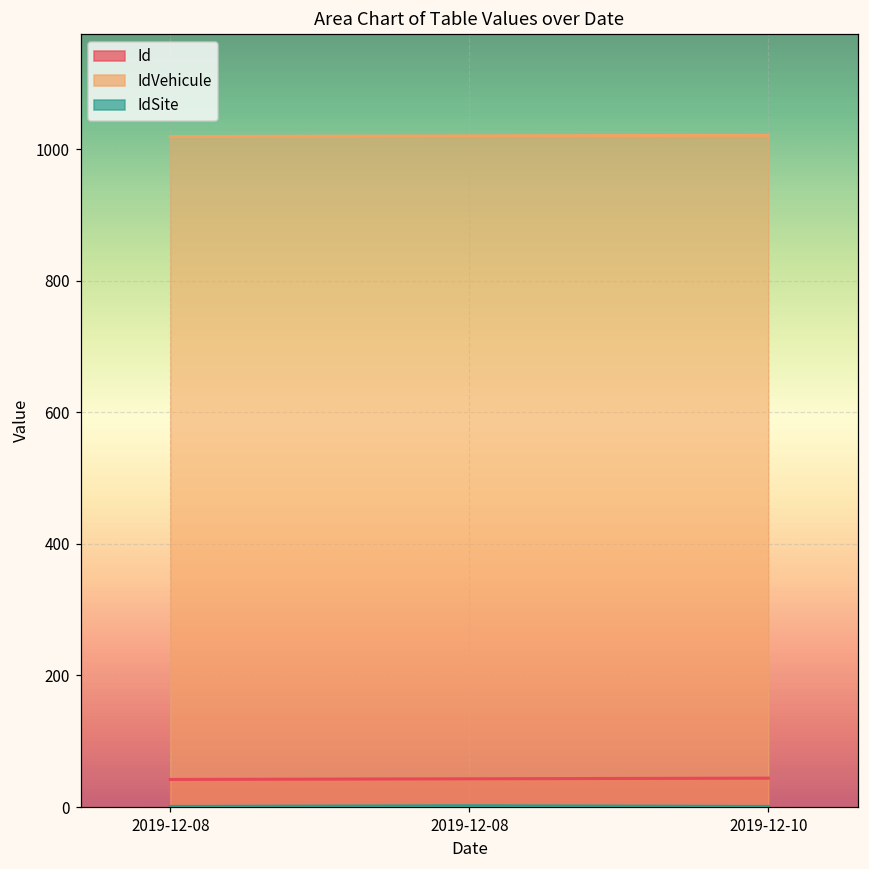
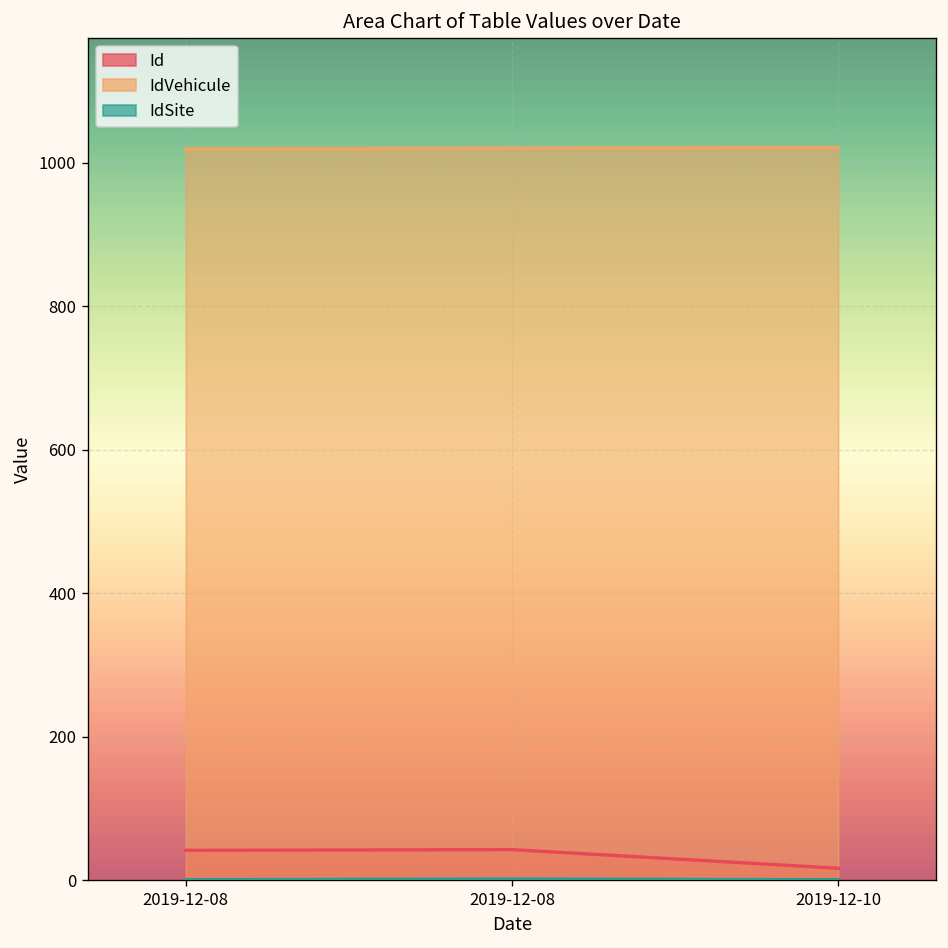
  {
    "Id": {
-     "2019-12-10": 40
+     "2019-12-10": 20
    },
    "IdVehicule": {
      "2019-12-10": 1020
    },
    "IdSite": {
      "2019-12-10": 0
    }
  }
